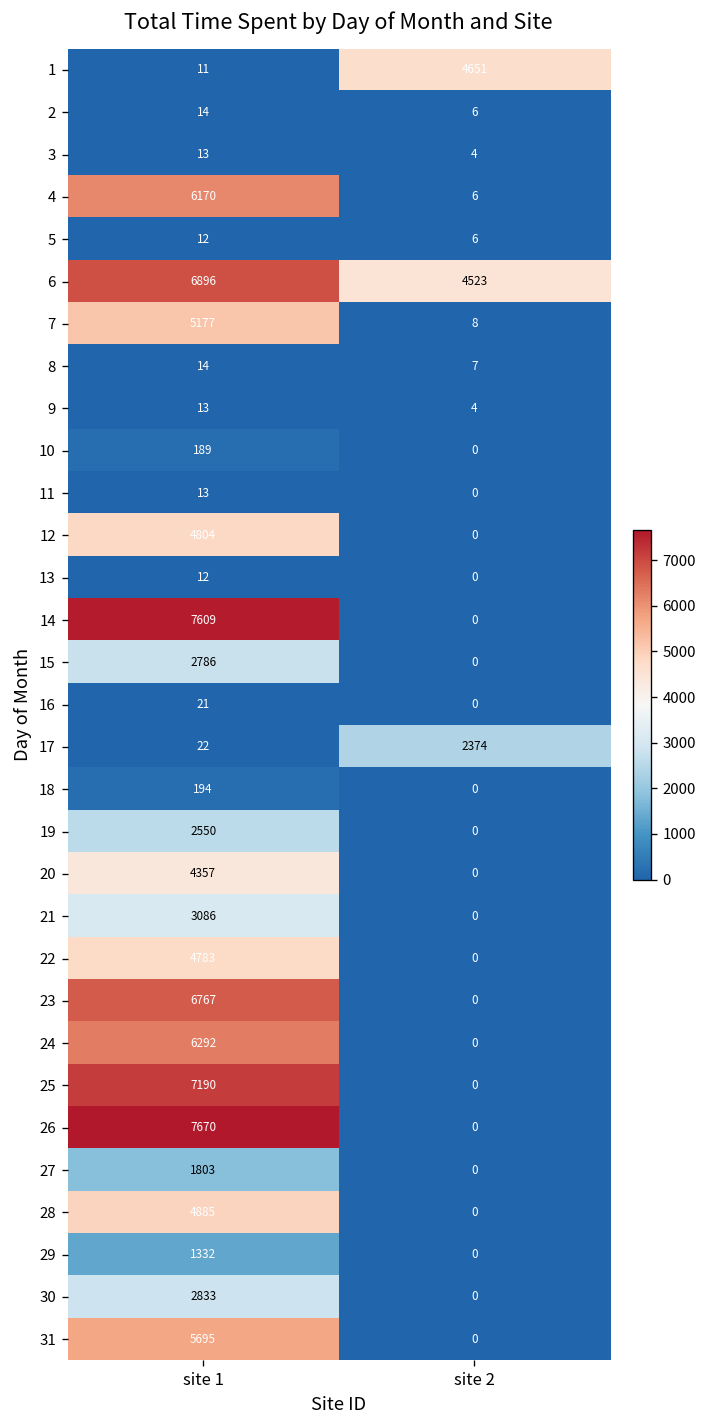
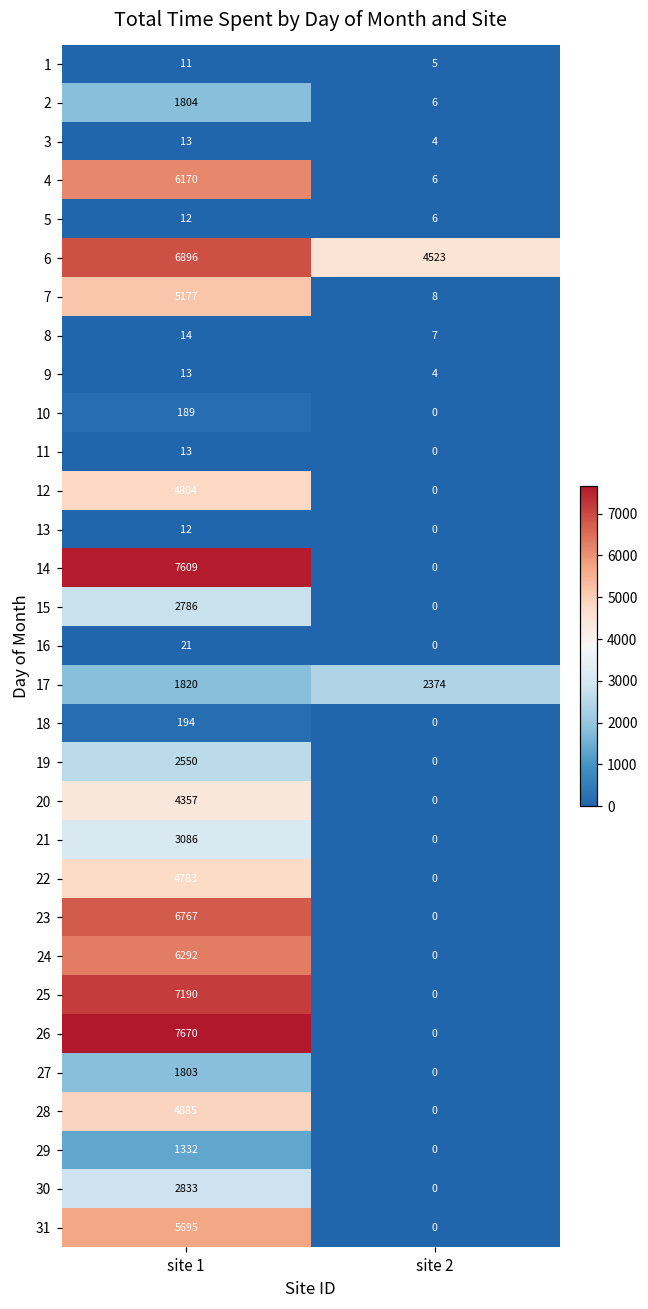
  {
    "1": {
      "site 1": 11,
-     "site 2": 4651
+     "site 2": 5
    },
    "2": {
-     "site 1": 14,
+     "site 1": 1804,
      "site 2": 6
    },
    "3": {
      "site 1": 13,
      "site 2": 4
    },
    "4": {
      "site 1": 6170,
      "site 2": 6
    },
    "5": {
      "site 1": 12,
      "site 2": 6
    },
    "6": {
      "site 1": 6896,
      "site 2": 4523
    },
    "7": {
      "site 1": 5177,
      "site 2": 8
    },
    "8": {
      "site 1": 14,
      "site 2": 7
    },
    "9": {
      "site 1": 13,
      "site 2": 4
    },
    "10": {
      "site 1": 189,
      "site 2": 0
    },
    "11": {
      "site 1": 13,
      "site 2": 0
    },
    "12": {
      "site 1": 4804,
      "site 2": 0
    },
    "13": {
      "site 1": 12,
      "site 2": 0
    },
    "14": {
      "site 1": 7609,
      "site 2": 0
    },
    "15": {
      "site 1": 2786,
      "site 2": 0
    },
    "16": {
      "site 1": 21,
      "site 2": 0
    },
    "17": {
-     "site 1": 22,
+     "site 1": 1820,
      "site 2": 2374
    },
    "18": {
      "site 1": 194,
      "site 2": 0
    },
    "19": {
      "site 1": 2550,
      "site 2": 0
    },
    "20": {
      "site 1": 4357,
      "site 2": 0
    },
    "21": {
      "site 1": 3086,
      "site 2": 0
    },
    "22": {
      "site 1": 4783,
      "site 2": 0
    },
    "23": {
      "site 1": 6767,
      "site 2": 0
    },
    "24": {
      "site 1": 6292,
      "site 2": 0
    },
    "25": {
      "site 1": 7190,
      "site 2": 0
    },
    "26": {
      "site 1": 7670,
      "site 2": 0
    },
    "27": {
      "site 1": 1803,
      "site 2": 0
    },
    "28": {
      "site 1": 4885,
      "site 2": 0
    },
    "29": {
      "site 1": 1332,
      "site 2": 0
    },
    "30": {
      "site 1": 2833,
      "site 2": 0
    },
    "31": {
      "site 1": 5695,
      "site 2": 0
    }
  }
